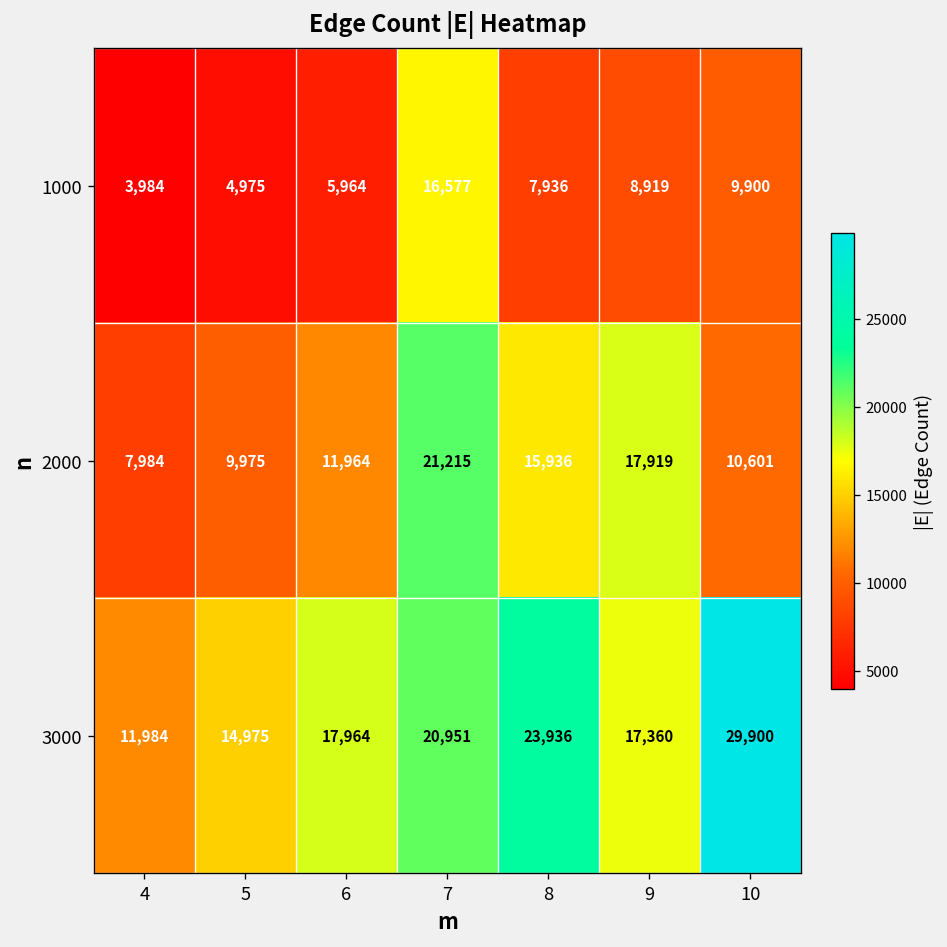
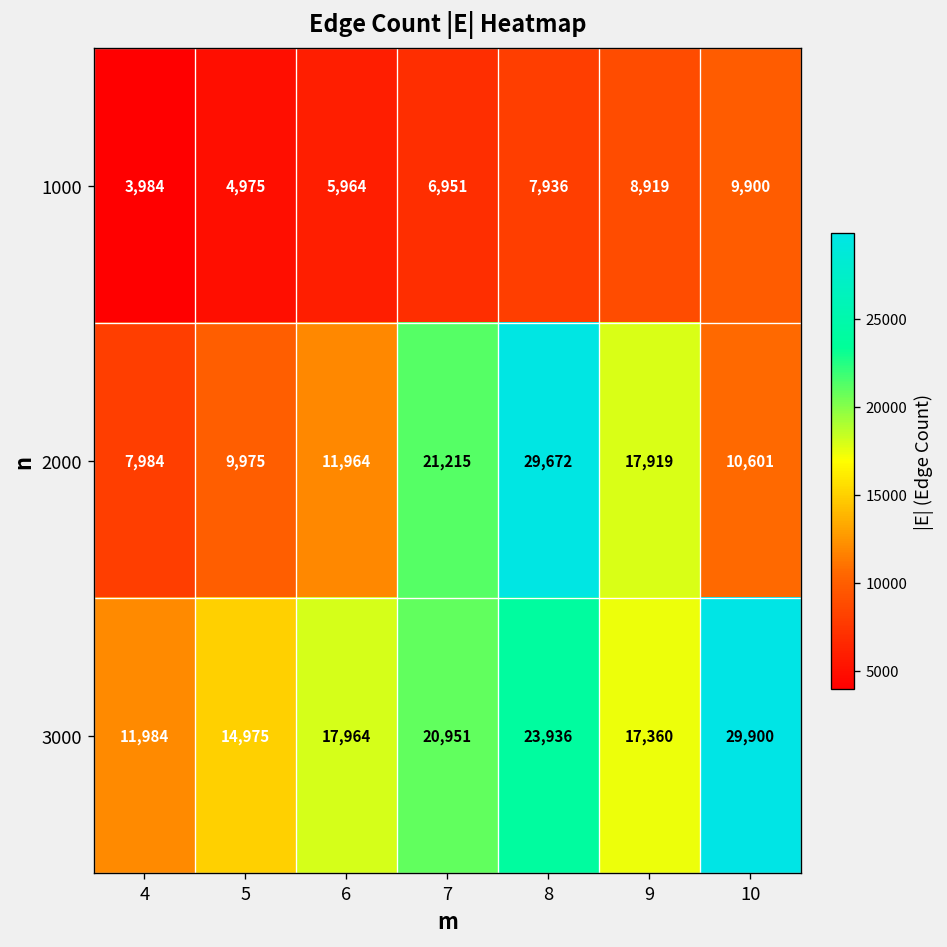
  {
    "1000": {
      "4": "3,984",
      "5": "4,975",
      "6": "5,964",
-     "7": "16,577",
+     "7": "6,951",
      "8": "7,936",
      "9": "8,919",
      "10": "9,900"
    },
    "2000": {
      "4": "7,984",
      "5": "9,975",
      "6": "11,964",
      "7": "21,215",
-     "8": "15,936",
+     "8": "29,672",
      "9": "17,919",
      "10": "10,601"
    },
    "3000": {
      "4": "11,984",
      "5": "14,975",
      "6": "17,964",
      "7": "20,951",
      "8": "23,936",
      "9": "17,360",
      "10": "29,900"
    }
  }
